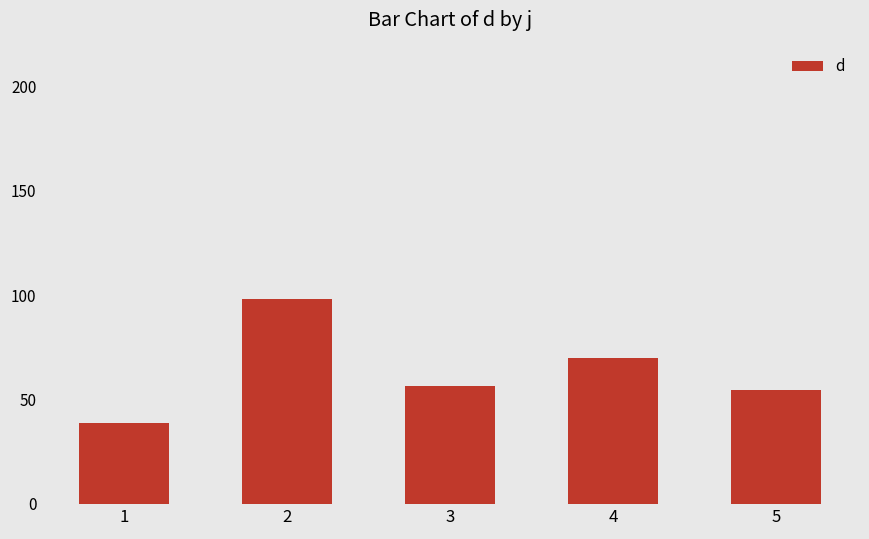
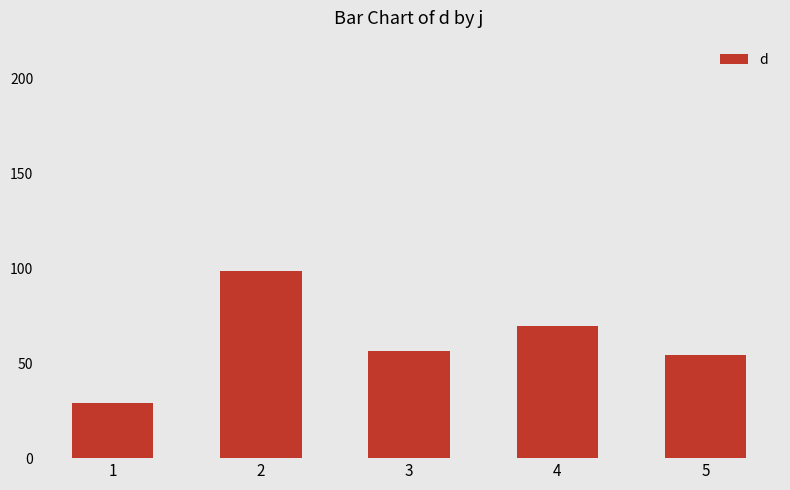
  {
-   "1": 39,
+   "1": 29,
    "2": 98,
    "3": 57,
    "4": 70,
    "5": 54
  }
